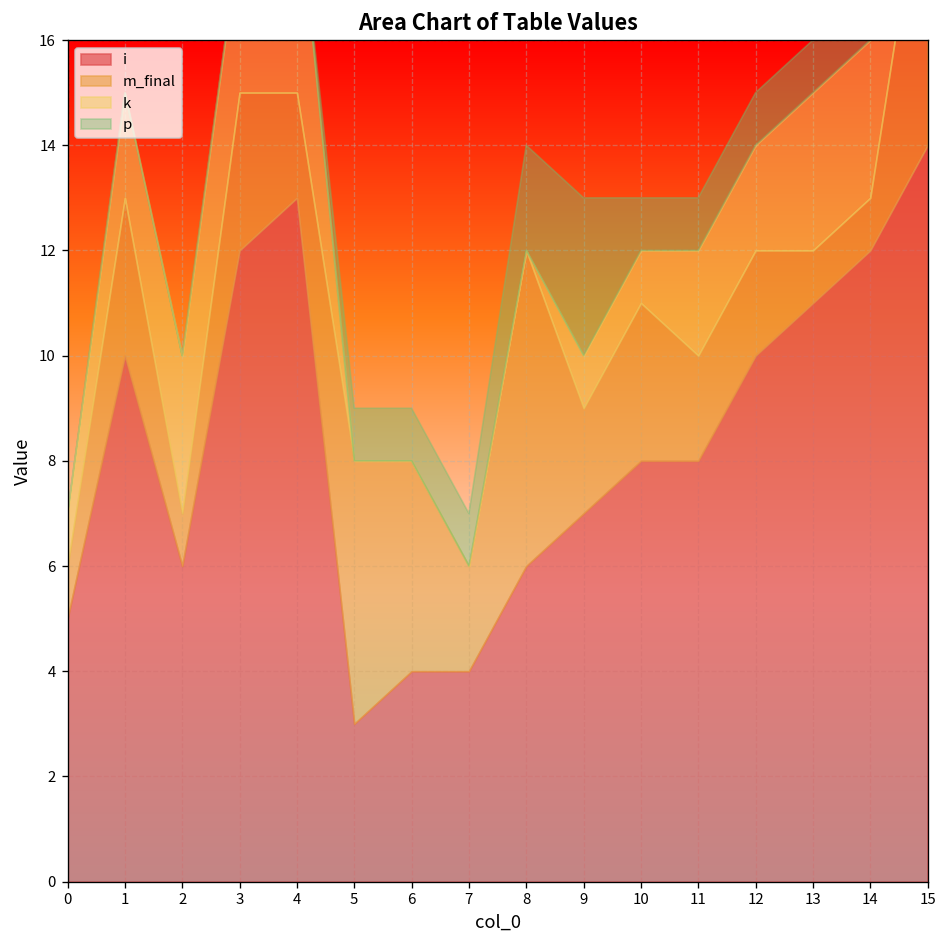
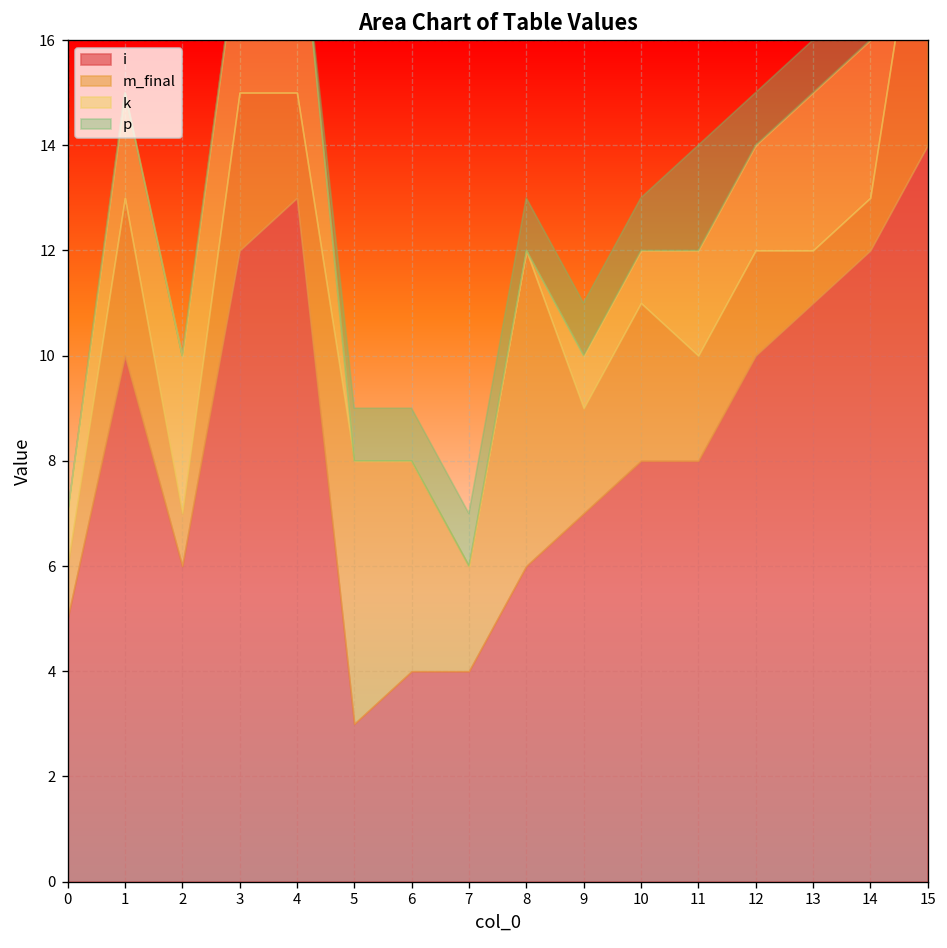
  {
    "i": {
      "0": 5,
      "1": 10,
      "2": 6,
      "3": 12,
      "4": 13,
      "5": 3,
      "6": 4,
      "7": 4,
      "8": 6,
      "9": 7,
      "10": 8,
      "11": 8,
      "12": 10,
      "13": 11,
      "14": 12,
      "15": 14
    },
    "p": {
      "5": 1,
      "6": 1,
      "7": 1,
-     "8": 2,
-     "9": 3,
+     "8": 1,
+     "9": 1,
      "10": 1,
-     "11": 1,
+     "11": 2,
      "12": 1,
      "13": 1
    }
  }
